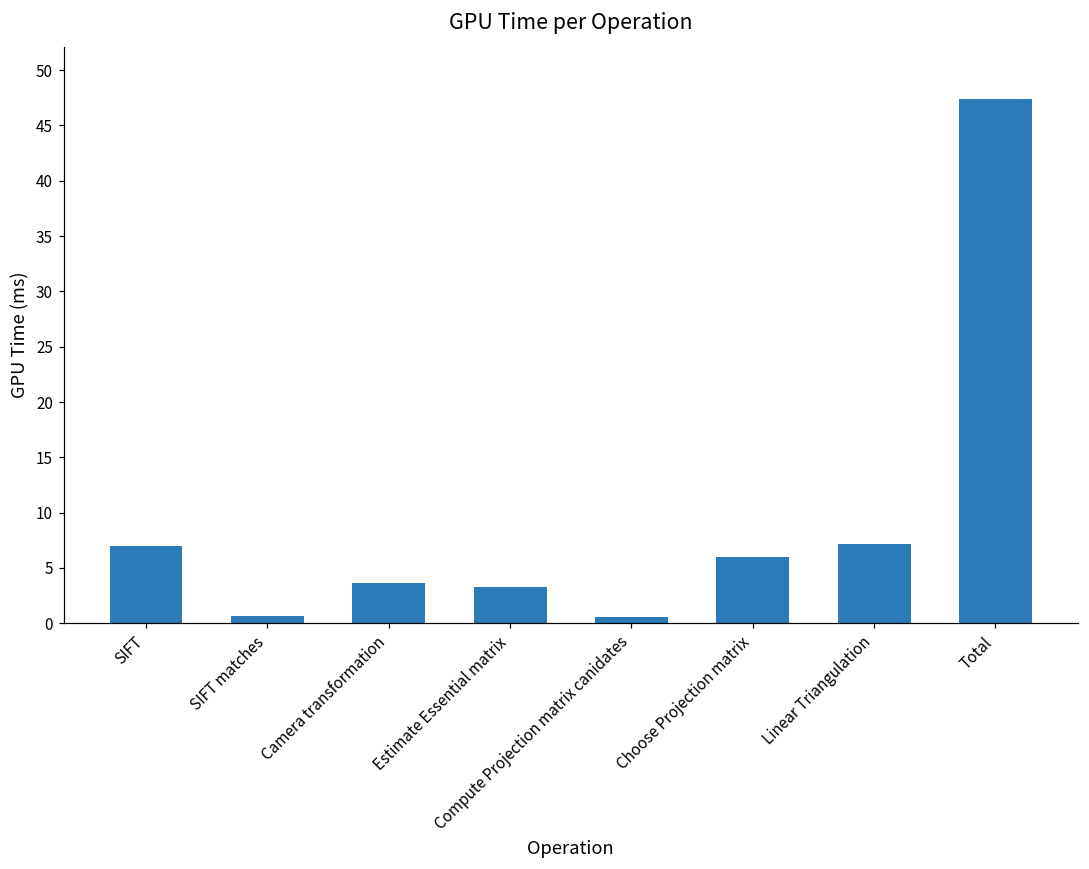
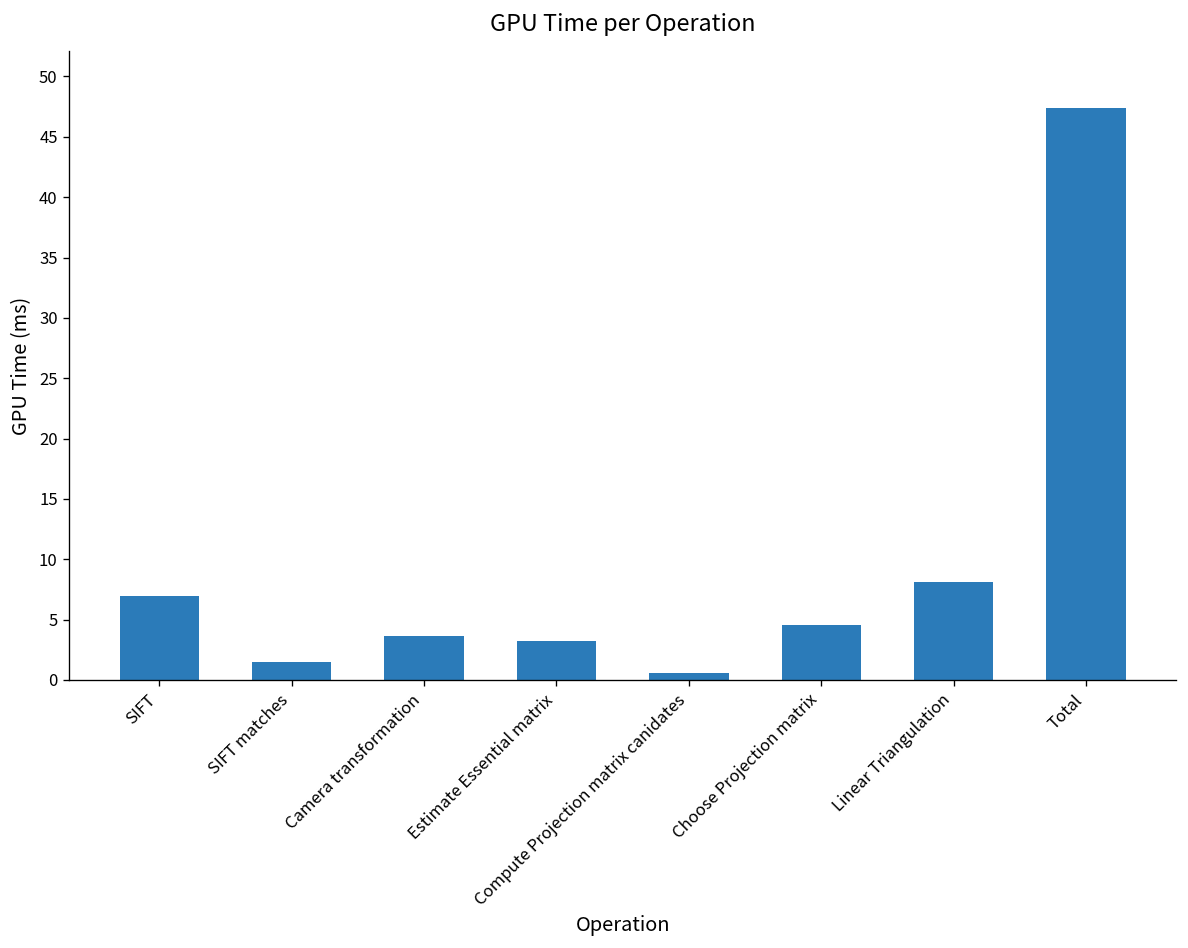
  {
    "SIFT": 7.0,
-   "SIFT matches": 0.6,
+   "SIFT matches": 1.5,
    "Camera transformation": 3.7,
    "Estimate Essential matrix": 3.3,
    "Compute Projection matrix canidates": 0.6,
-   "Choose Projection matrix": 6.0,
-   "Linear Triangulation": 7.2,
+   "Choose Projection matrix": 4.6,
+   "Linear Triangulation": 8.1,
    "Total": 47.4
  }
